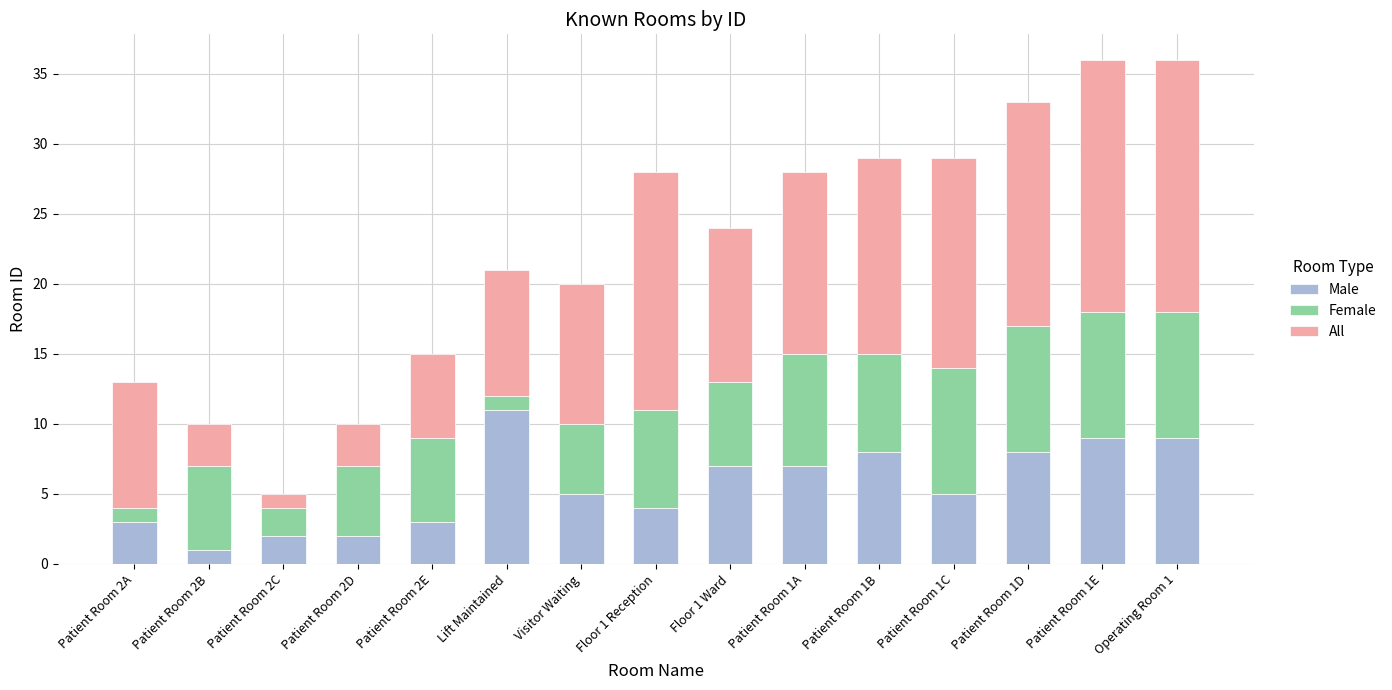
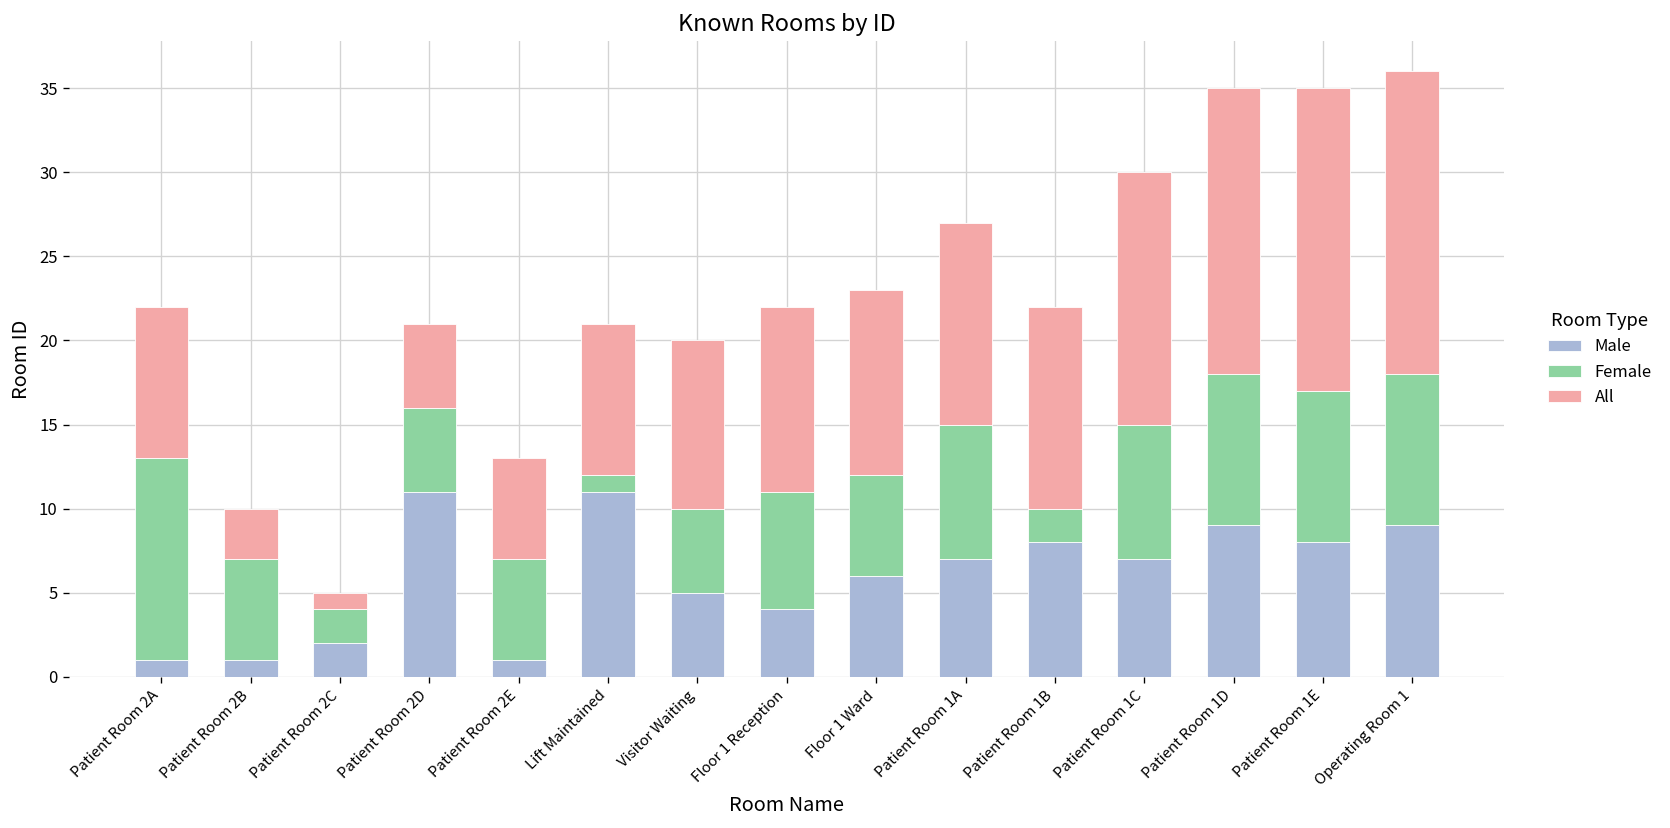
  {
    "Male": {
-     "Patient Room 2A": 3,
+     "Patient Room 2A": 1,
      "Patient Room 2B": 1,
      "Patient Room 2C": 2,
-     "Patient Room 2D": 2,
-     "Patient Room 2E": 3,
+     "Patient Room 2D": 11,
+     "Patient Room 2E": 1,
      "Lift Maintained": 11,
      "Visitor Waiting": 5,
      "Floor 1 Reception": 4,
-     "Floor 1 Ward": 7,
+     "Floor 1 Ward": 6,
      "Patient Room 1A": 7,
      "Patient Room 1B": 8,
-     "Patient Room 1C": 5,
-     "Patient Room 1D": 8,
-     "Patient Room 1E": 9,
+     "Patient Room 1C": 7,
+     "Patient Room 1D": 9,
+     "Patient Room 1E": 8,
      "Operating Room 1": 9
    },
    "Female": {
-     "Patient Room 2A": 1,
+     "Patient Room 2A": 12,
      "Patient Room 2B": 6,
      "Patient Room 2C": 2,
      "Patient Room 2D": 5,
      "Patient Room 2E": 6,
      "Lift Maintained": 1,
      "Visitor Waiting": 5,
      "Floor 1 Reception": 7,
      "Floor 1 Ward": 6,
      "Patient Room 1A": 8,
-     "Patient Room 1B": 7,
-     "Patient Room 1C": 9,
+     "Patient Room 1B": 2,
+     "Patient Room 1C": 8,
      "Patient Room 1D": 9,
      "Patient Room 1E": 9,
      "Operating Room 1": 9
    },
    "All": {
      "Patient Room 2A": 9,
      "Patient Room 2B": 3,
      "Patient Room 2C": 1,
-     "Patient Room 2D": 3,
+     "Patient Room 2D": 5,
      "Patient Room 2E": 6,
      "Lift Maintained": 9,
      "Visitor Waiting": 10,
-     "Floor 1 Reception": 17,
+     "Floor 1 Reception": 11,
      "Floor 1 Ward": 11,
-     "Patient Room 1A": 13,
-     "Patient Room 1B": 14,
+     "Patient Room 1A": 12,
+     "Patient Room 1B": 12,
      "Patient Room 1C": 15,
-     "Patient Room 1D": 16,
+     "Patient Room 1D": 17,
      "Patient Room 1E": 18,
      "Operating Room 1": 18
    }
  }
